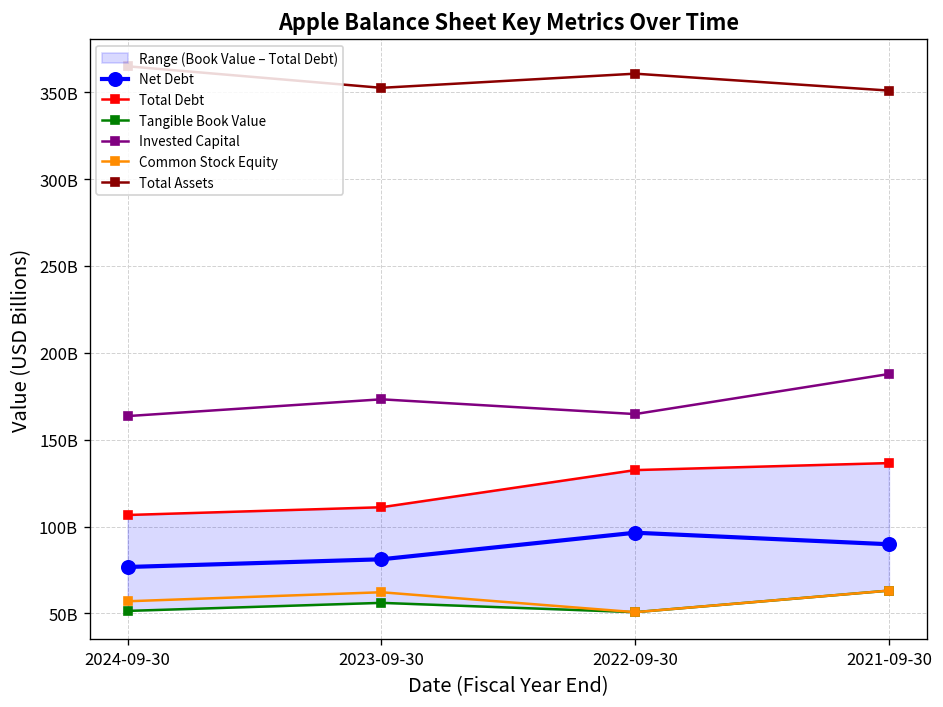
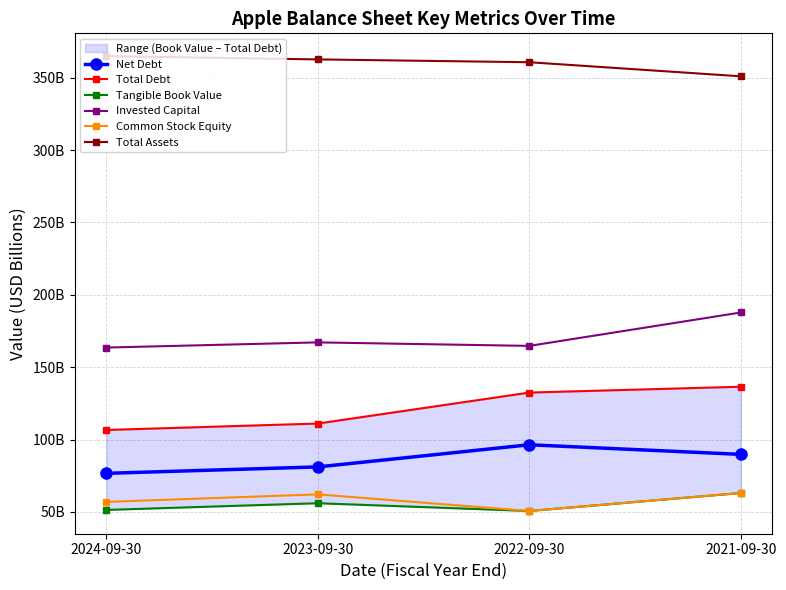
  {
    "Tangible Book Value": {
      "2024-09-30": 51000000000,
      "2023-09-30": 56000000000
    },
    "Invested Capital": {
      "2024-09-30": 164000000000,
-     "2023-09-30": 173000000000,
+     "2023-09-30": 167000000000,
      "2022-09-30": 165000000000,
      "2021-09-30": 188000000000
    },
    "Common Stock Equity": {
      "2024-09-30": 57000000000,
      "2023-09-30": 62000000000
    },
    "Total Assets": {
-     "2023-09-30": 353000000000,
+     "2023-09-30": 363000000000,
      "2022-09-30": 361000000000,
      "2021-09-30": 351000000000
    }
  }
